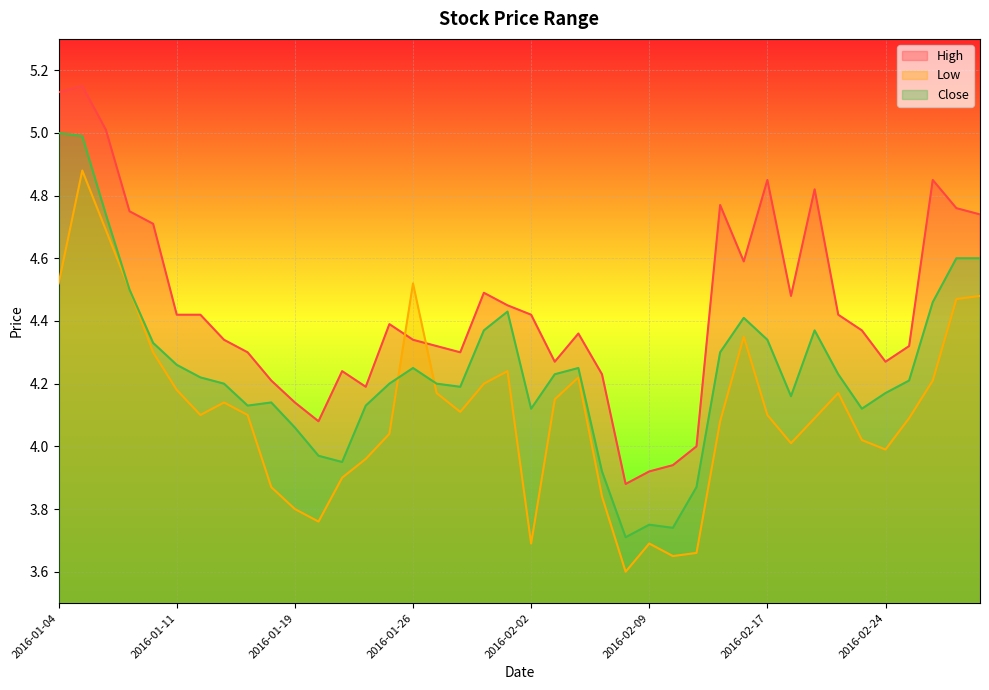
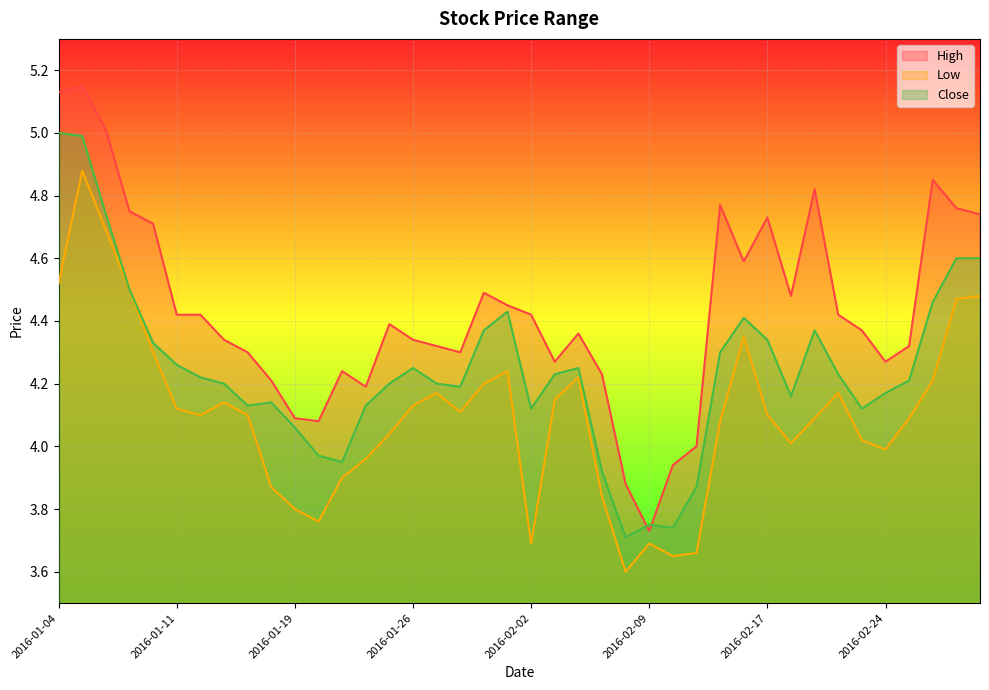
  {
    "High": {
      "2016-01-04": 5.13,
      "2016-01-11": 4.42,
-     "2016-01-19": 4.14,
+     "2016-01-19": 4.09,
      "2016-01-26": 4.34,
      "2016-02-02": 4.42,
-     "2016-02-09": 3.92,
-     "2016-02-17": 4.85,
+     "2016-02-09": 3.73,
+     "2016-02-17": 4.73,
      "2016-02-24": 4.27
    },
    "Low": {
      "2016-01-04": 4.52,
-     "2016-01-11": 4.18,
+     "2016-01-11": 4.12,
      "2016-01-19": 3.80,
-     "2016-01-26": 4.52,
+     "2016-01-26": 4.13,
      "2016-02-02": 3.69,
      "2016-02-09": 3.69,
      "2016-02-17": 4.10,
      "2016-02-24": 3.99
    },
    "Close": {
      "2016-01-04": 5.00,
      "2016-01-11": 4.26,
      "2016-01-19": 4.06,
      "2016-01-26": 4.25,
      "2016-02-02": 4.12,
      "2016-02-09": 3.75,
      "2016-02-17": 4.34,
      "2016-02-24": 4.17
    }
  }
